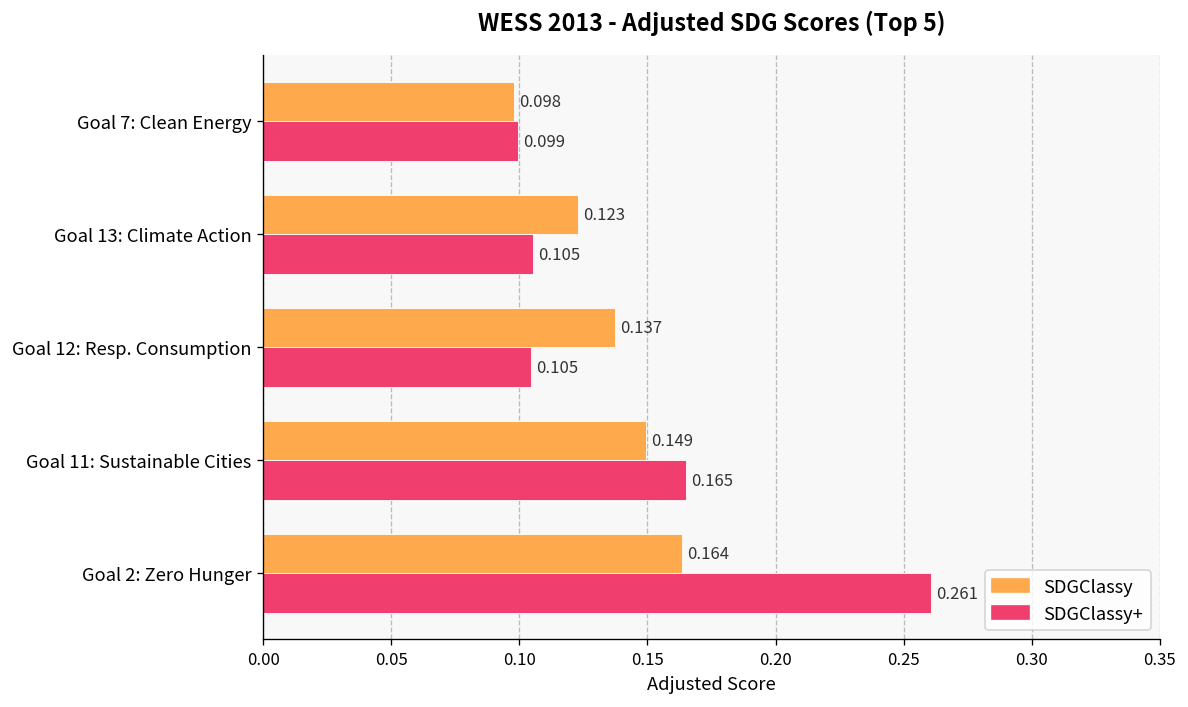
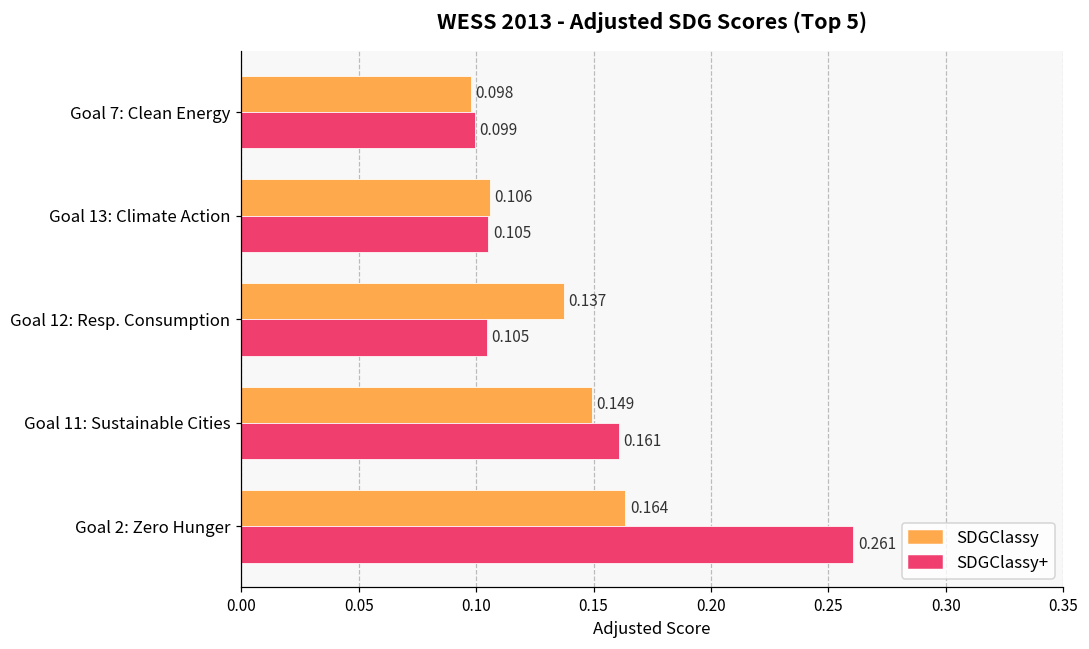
  {
    "SDGClassy": {
      "Goal 7: Clean Energy": 0.098,
-     "Goal 13: Climate Action": 0.123,
+     "Goal 13: Climate Action": 0.106,
      "Goal 12: Resp. Consumption": 0.137,
      "Goal 11: Sustainable Cities": 0.149,
      "Goal 2: Zero Hunger": 0.164
    },
    "SDGClassy+": {
      "Goal 7: Clean Energy": 0.099,
      "Goal 13: Climate Action": 0.105,
      "Goal 12: Resp. Consumption": 0.105,
-     "Goal 11: Sustainable Cities": 0.165,
+     "Goal 11: Sustainable Cities": 0.161,
      "Goal 2: Zero Hunger": 0.261
    }
  }
